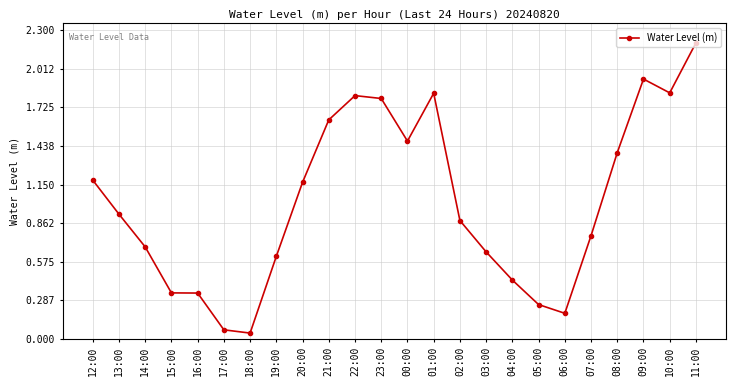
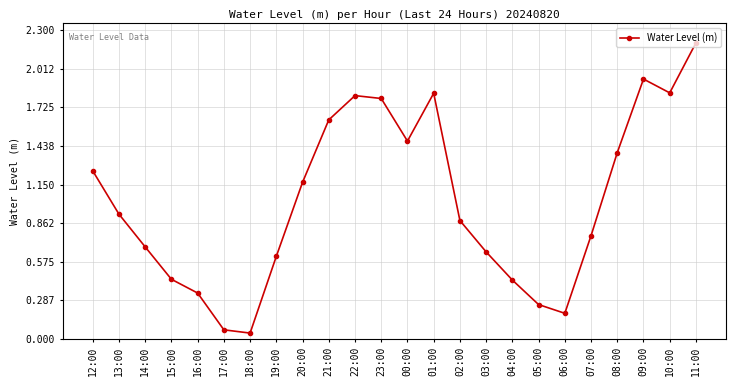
  {
-   "12:00": 1.18,
+   "12:00": 1.25,
    "13:00": 0.93,
    "14:00": 0.69,
-   "15:00": 0.34,
+   "15:00": 0.44,
    "16:00": 0.34,
    "17:00": 0.07,
    "18:00": 0.04,
    "19:00": 0.62,
    "20:00": 1.17,
    "21:00": 1.63,
    "22:00": 1.81,
    "23:00": 1.79,
    "00:00": 1.47,
    "01:00": 1.83,
    "02:00": 0.88,
    "03:00": 0.65,
    "04:00": 0.44,
    "05:00": 0.26,
    "06:00": 0.19,
    "07:00": 0.77,
    "08:00": 1.39,
    "09:00": 1.94,
    "10:00": 1.83
  }
